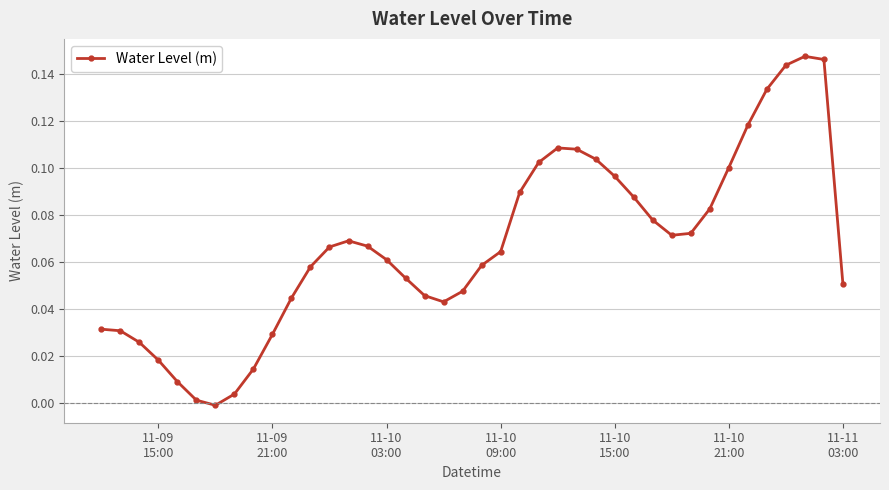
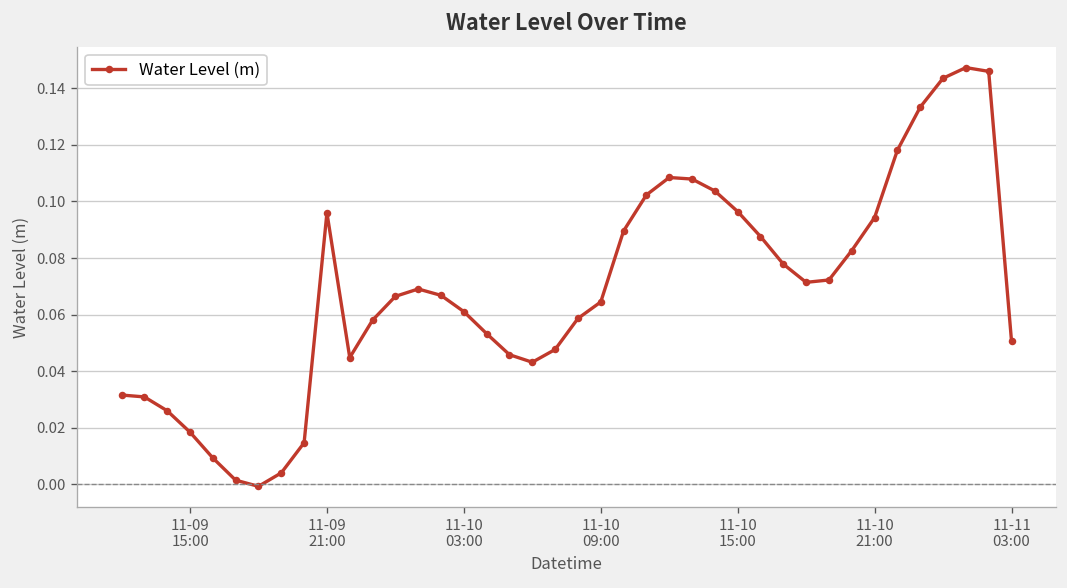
  {
    "11-09 15:00": 0.018,
-   "11-09 21:00": 0.029,
+   "11-09 21:00": 0.096,
    "11-10 03:00": 0.061,
    "11-10 09:00": 0.064,
    "11-10 15:00": 0.096,
-   "11-10 21:00": 0.100,
+   "11-10 21:00": 0.094,
    "11-11 03:00": 0.051
  }
